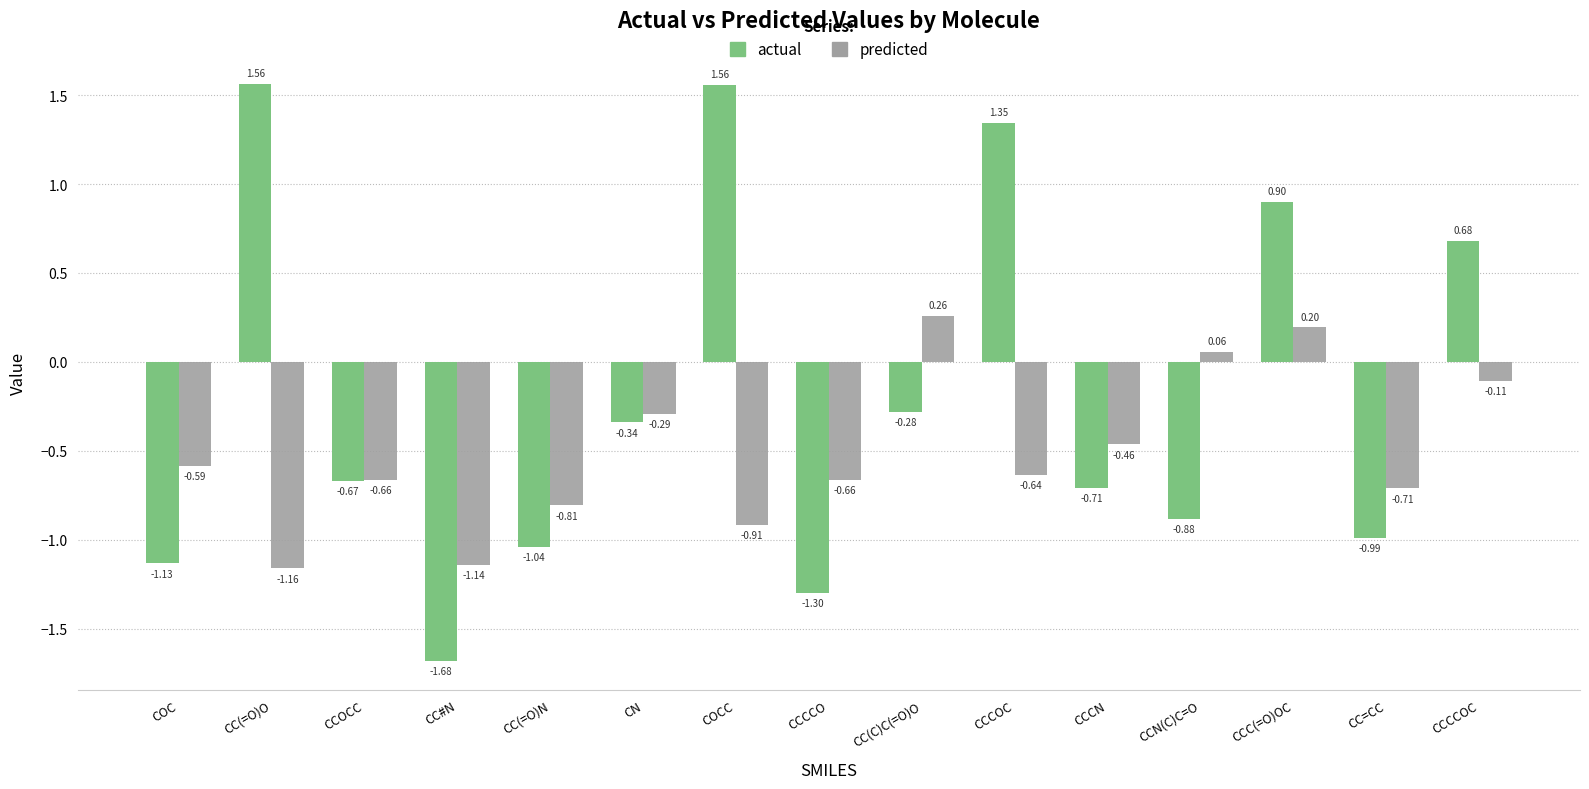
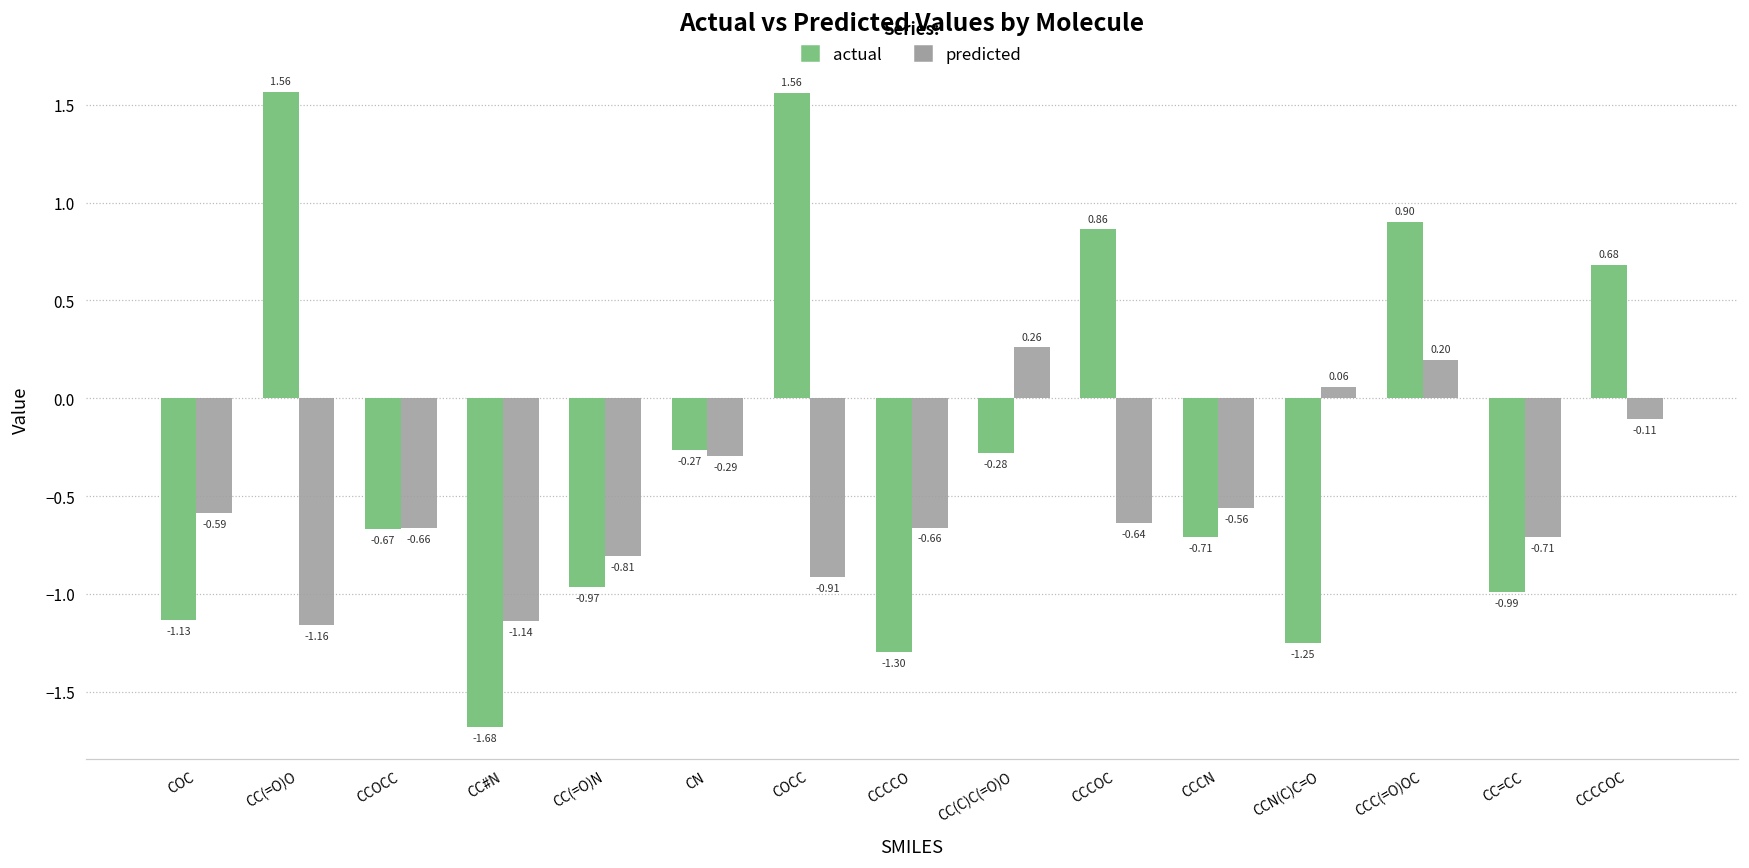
  {
    "actual": {
      "COC": -1.13,
      "CC(=O)O": 1.56,
      "CCOCC": -0.67,
      "CC#N": -1.68,
-     "CC(=O)N": -1.04,
-     "CN": -0.34,
+     "CC(=O)N": -0.97,
+     "CN": -0.27,
      "COCC": 1.56,
      "CCCCO": -1.30,
      "CC(C)C(=O)O": -0.28,
-     "CCCOC": 1.35,
+     "CCCOC": 0.86,
      "CCCN": -0.71,
-     "CCN(C)C=O": -0.88,
+     "CCN(C)C=O": -1.25,
      "CCC(=O)OC": 0.90,
      "CC=CC": -0.99,
      "CCCCOC": 0.68
    },
    "predicted": {
      "COC": -0.59,
      "CC(=O)O": -1.16,
      "CCOCC": -0.66,
      "CC#N": -1.14,
      "CC(=O)N": -0.81,
      "CN": -0.29,
      "COCC": -0.91,
      "CCCCO": -0.66,
      "CC(C)C(=O)O": 0.26,
      "CCCOC": -0.64,
-     "CCCN": -0.46,
+     "CCCN": -0.56,
      "CCN(C)C=O": 0.06,
      "CCC(=O)OC": 0.20,
      "CC=CC": -0.71,
      "CCCCOC": -0.11
    }
  }
